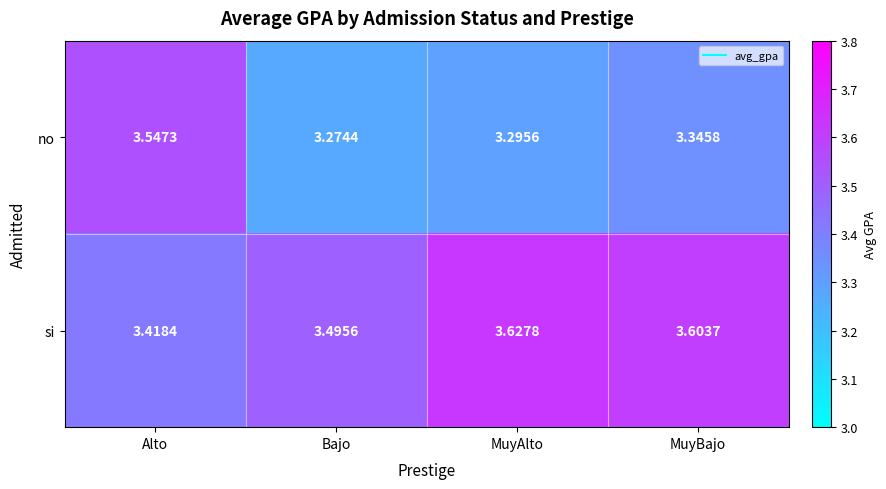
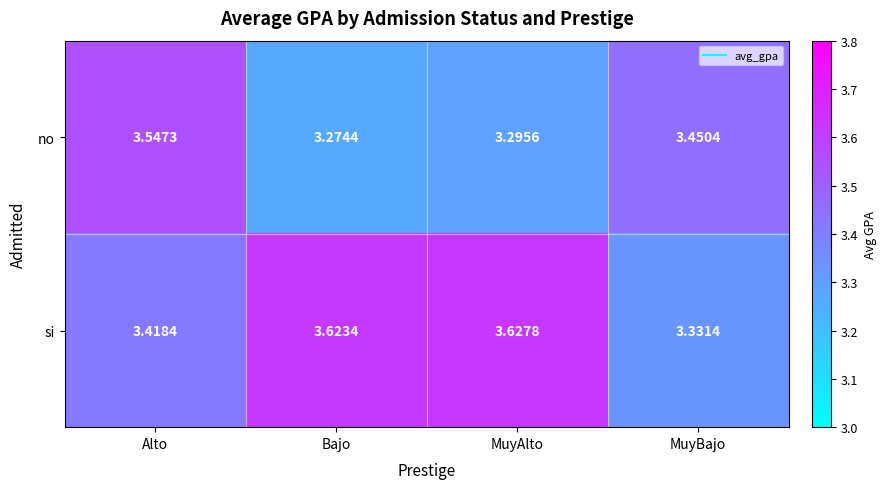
  {
    "no": {
      "Alto": 3.5473,
      "Bajo": 3.2744,
      "MuyAlto": 3.2956,
-     "MuyBajo": 3.3458
+     "MuyBajo": 3.4504
    },
    "si": {
      "Alto": 3.4184,
-     "Bajo": 3.4956,
+     "Bajo": 3.6234,
      "MuyAlto": 3.6278,
-     "MuyBajo": 3.6037
+     "MuyBajo": 3.3314
    }
  }
